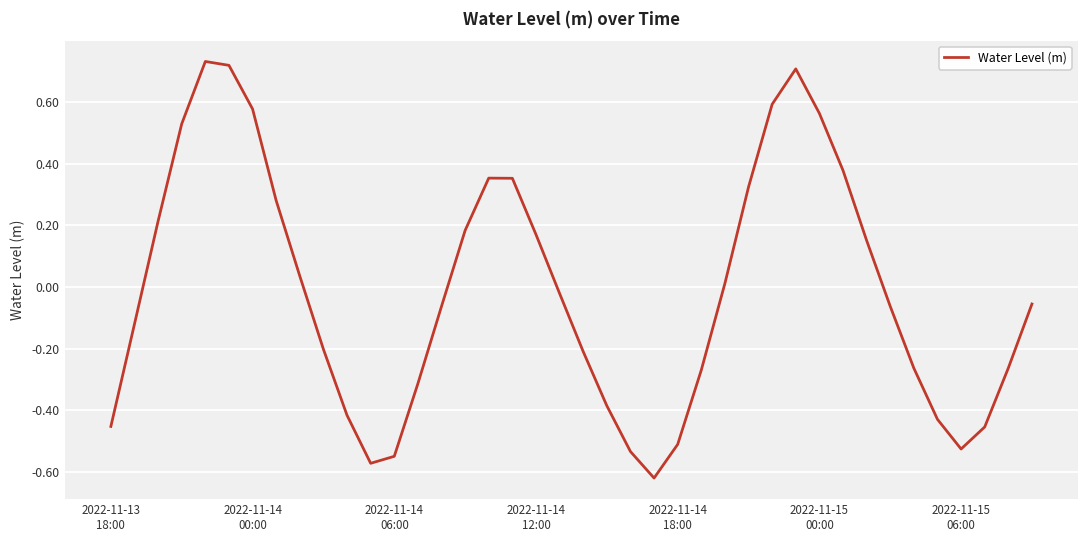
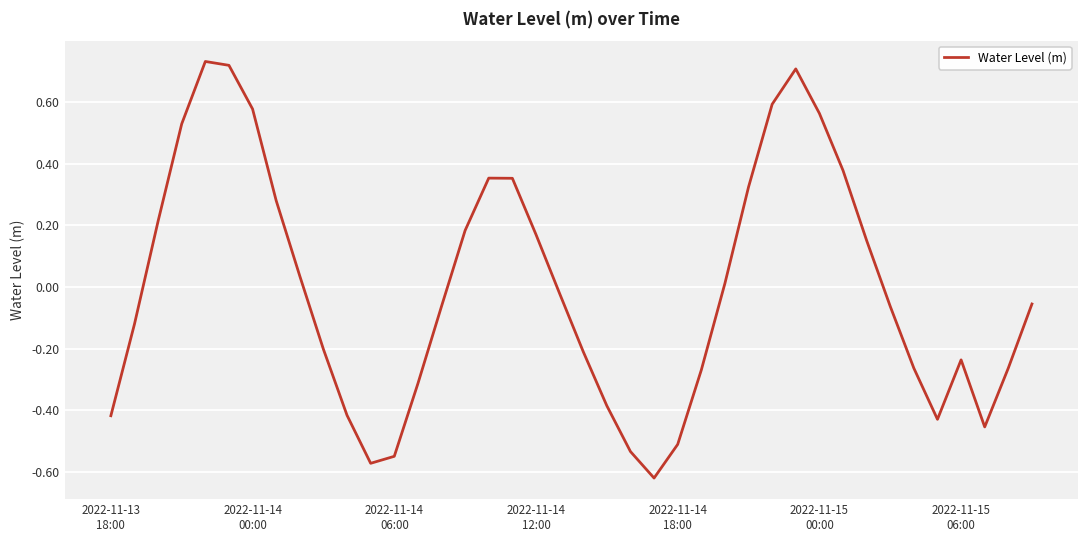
  {
-   "2022-11-13 18:00": -0.45,
+   "2022-11-13 18:00": -0.42,
    "2022-11-14 00:00": 0.58,
    "2022-11-14 06:00": -0.55,
    "2022-11-14 12:00": 0.17,
    "2022-11-14 18:00": -0.51,
    "2022-11-15 00:00": 0.56,
-   "2022-11-15 06:00": -0.53
+   "2022-11-15 06:00": -0.24
  }
